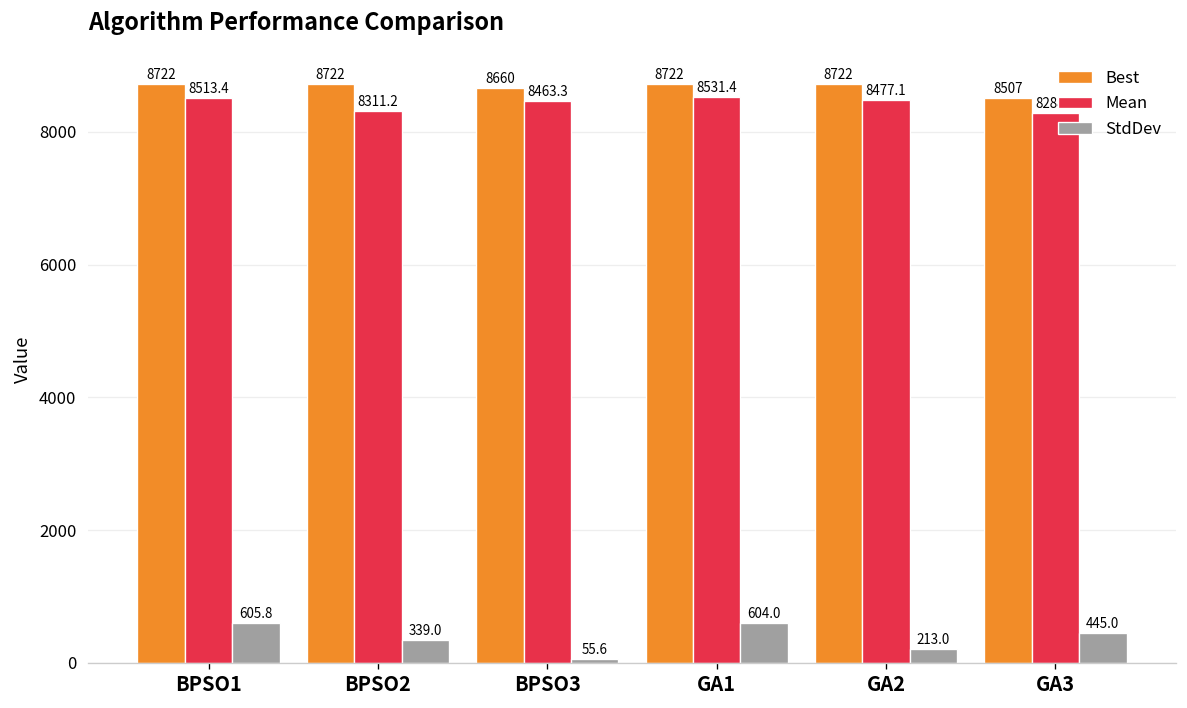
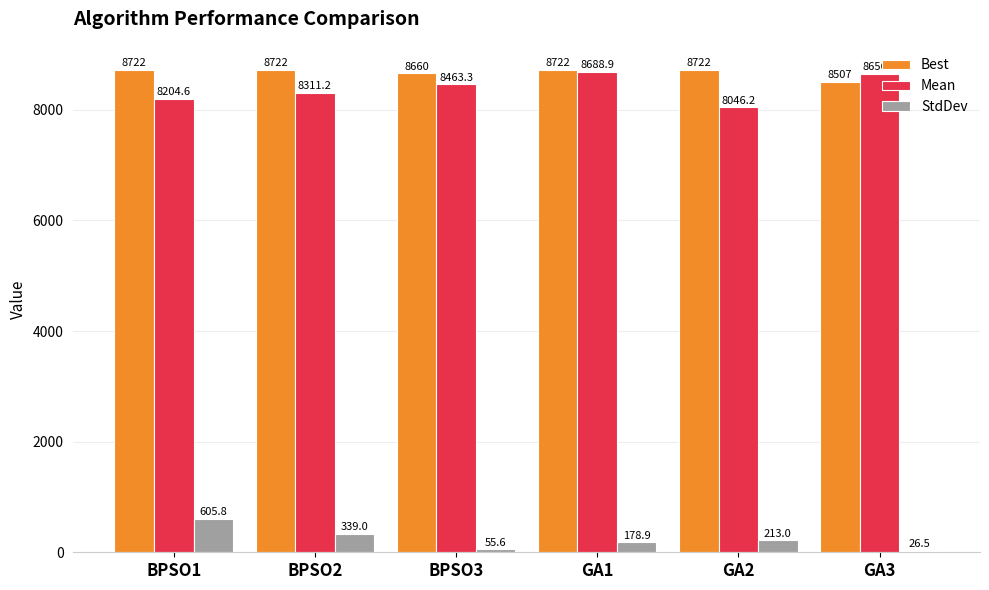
  {
    "Best": {
      "BPSO1": 8722,
      "BPSO2": 8722,
      "BPSO3": 8660,
      "GA1": 8722,
      "GA2": 8722,
      "GA3": 8507
    },
    "Mean": {
-     "BPSO1": 8513.4,
+     "BPSO1": 8204.6,
      "BPSO2": 8311.2,
      "BPSO3": 8463.3,
-     "GA1": 8531.4,
-     "GA2": 8477.1,
-     "GA3": 8288.1
+     "GA1": 8688.9,
+     "GA2": 8046.2,
+     "GA3": 8656.6
    },
    "StdDev": {
      "BPSO1": 605.8,
      "BPSO2": 339.0,
      "BPSO3": 55.6,
-     "GA1": 604.0,
+     "GA1": 178.9,
      "GA2": 213.0,
-     "GA3": 445.0
+     "GA3": 26.5
    }
  }
